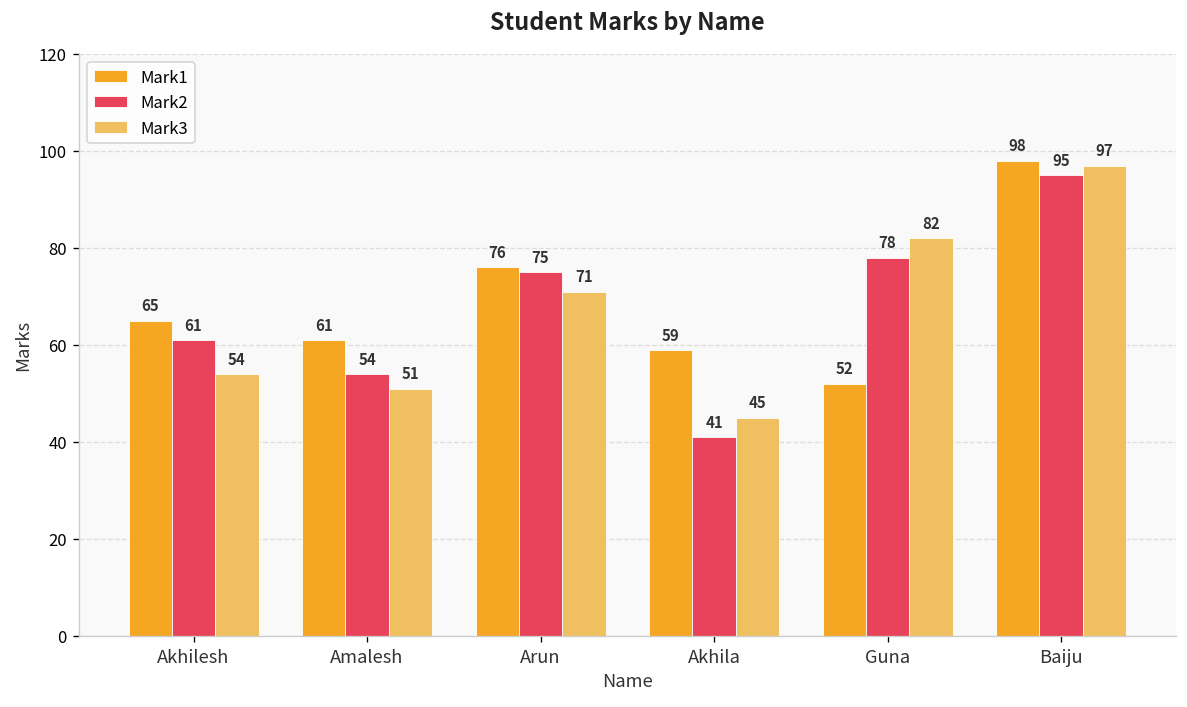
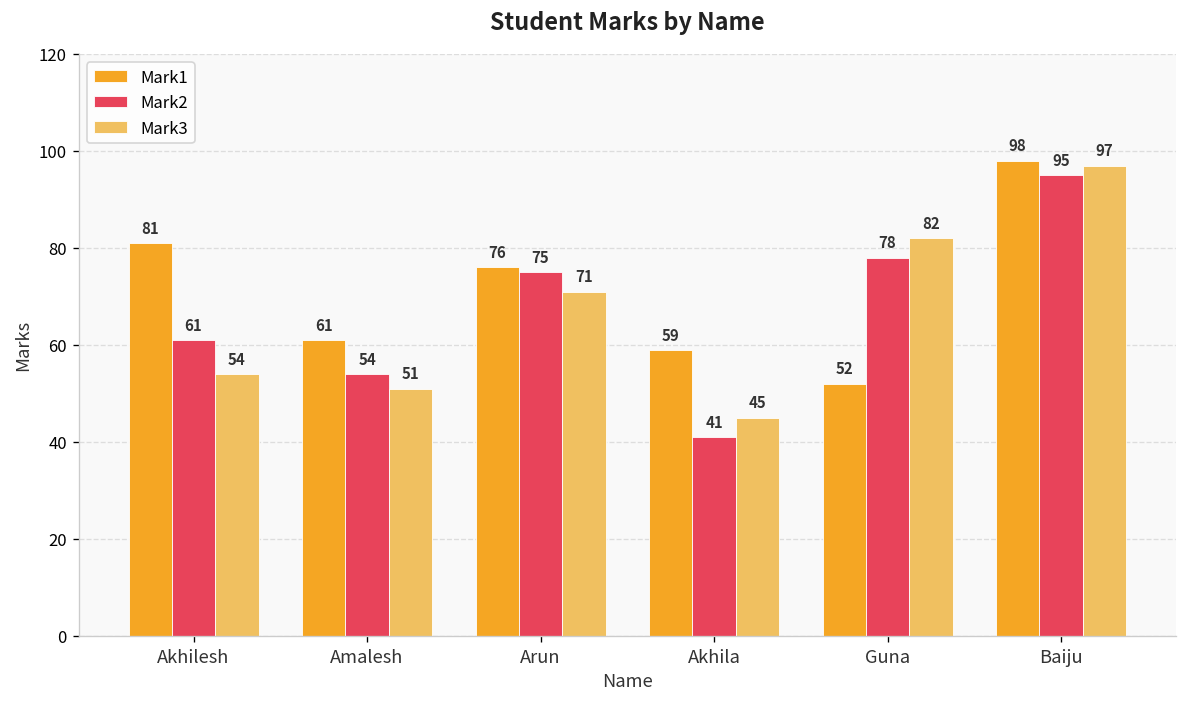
  {
    "Mark1": {
-     "Akhilesh": 65,
+     "Akhilesh": 81,
      "Amalesh": 61,
      "Arun": 76,
      "Akhila": 59,
      "Guna": 52,
      "Baiju": 98
    },
    "Mark2": {
      "Akhilesh": 61,
      "Amalesh": 54,
      "Arun": 75,
      "Akhila": 41,
      "Guna": 78,
      "Baiju": 95
    },
    "Mark3": {
      "Akhilesh": 54,
      "Amalesh": 51,
      "Arun": 71,
      "Akhila": 45,
      "Guna": 82,
      "Baiju": 97
    }
  }
